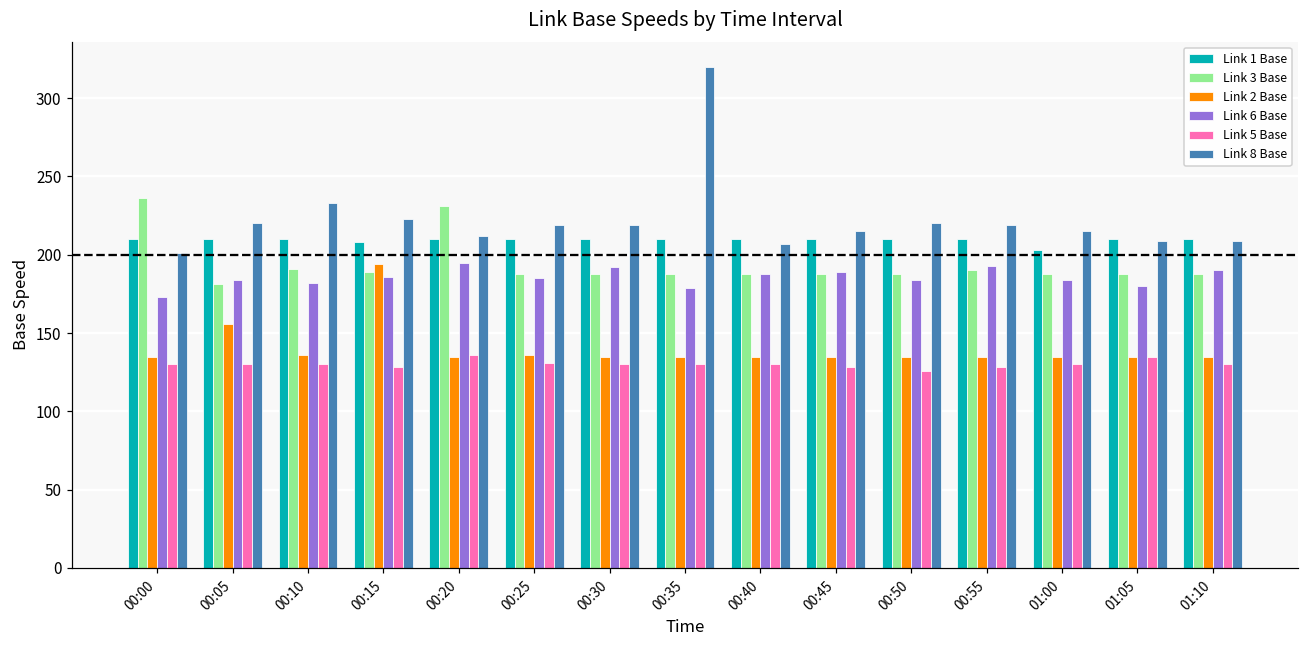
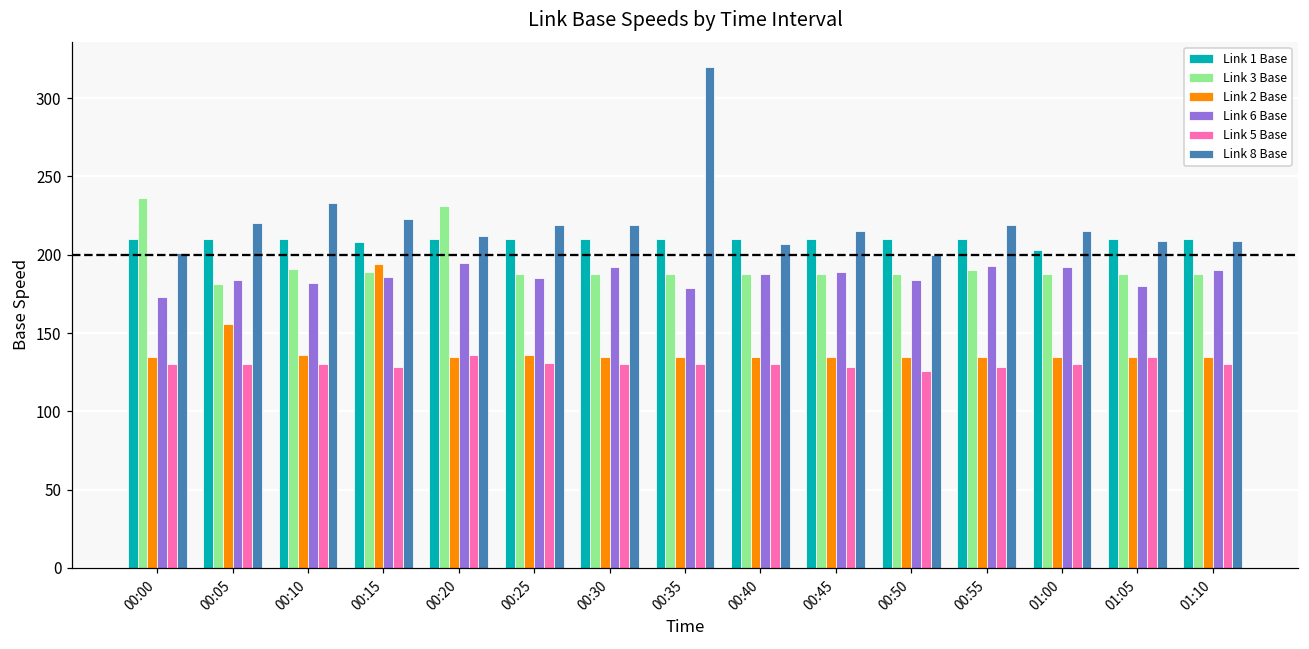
  {
    "Link 1 Base": {
      "00:00": 210,
      "00:05": 210,
      "00:10": 210,
      "00:15": 208,
      "00:20": 210,
      "00:25": 210,
      "00:30": 210,
      "00:35": 210,
      "00:40": 210,
      "00:45": 210,
      "00:50": 210,
      "00:55": 210,
      "01:00": 203,
      "01:05": 210,
      "01:10": 210
    },
    "Link 3 Base": {
      "00:00": 236,
      "00:05": 181,
      "00:10": 191,
      "00:15": 189,
      "00:20": 231,
      "00:25": 188,
      "00:30": 188,
      "00:35": 188,
      "00:40": 188,
      "00:45": 188,
      "00:50": 188,
      "00:55": 190,
      "01:00": 188,
      "01:05": 188,
      "01:10": 188
    },
    "Link 2 Base": {
      "00:00": 135,
      "00:05": 156,
      "00:10": 136,
      "00:15": 194,
      "00:20": 135,
      "00:25": 136,
      "00:30": 135,
      "00:35": 135,
      "00:40": 135,
      "00:45": 135,
      "00:50": 135,
      "00:55": 135,
      "01:00": 135,
      "01:05": 135,
      "01:10": 135
    },
    "Link 6 Base": {
      "00:00": 173,
      "00:05": 184,
      "00:10": 182,
      "00:15": 186,
      "00:20": 195,
      "00:25": 185,
      "00:30": 192,
      "00:35": 179,
      "00:40": 188,
      "00:45": 189,
      "00:50": 184,
      "00:55": 193,
-     "01:00": 184,
+     "01:00": 192,
      "01:05": 180,
      "01:10": 190
    },
    "Link 5 Base": {
      "00:00": 130,
      "00:05": 130,
      "00:10": 130,
      "00:15": 128,
      "00:20": 136,
      "00:25": 131,
      "00:30": 130,
      "00:35": 130,
      "00:40": 130,
      "00:45": 128,
      "00:50": 126,
      "00:55": 128,
      "01:00": 130,
      "01:05": 135,
      "01:10": 130
    },
    "Link 8 Base": {
      "00:00": 201,
      "00:05": 220,
      "00:10": 233,
      "00:15": 223,
      "00:20": 212,
      "00:25": 219,
      "00:30": 219,
      "00:35": 320,
      "00:40": 207,
      "00:45": 215,
-     "00:50": 220,
+     "00:50": 200,
      "00:55": 219,
      "01:00": 215,
      "01:05": 209,
      "01:10": 209
    }
  }
